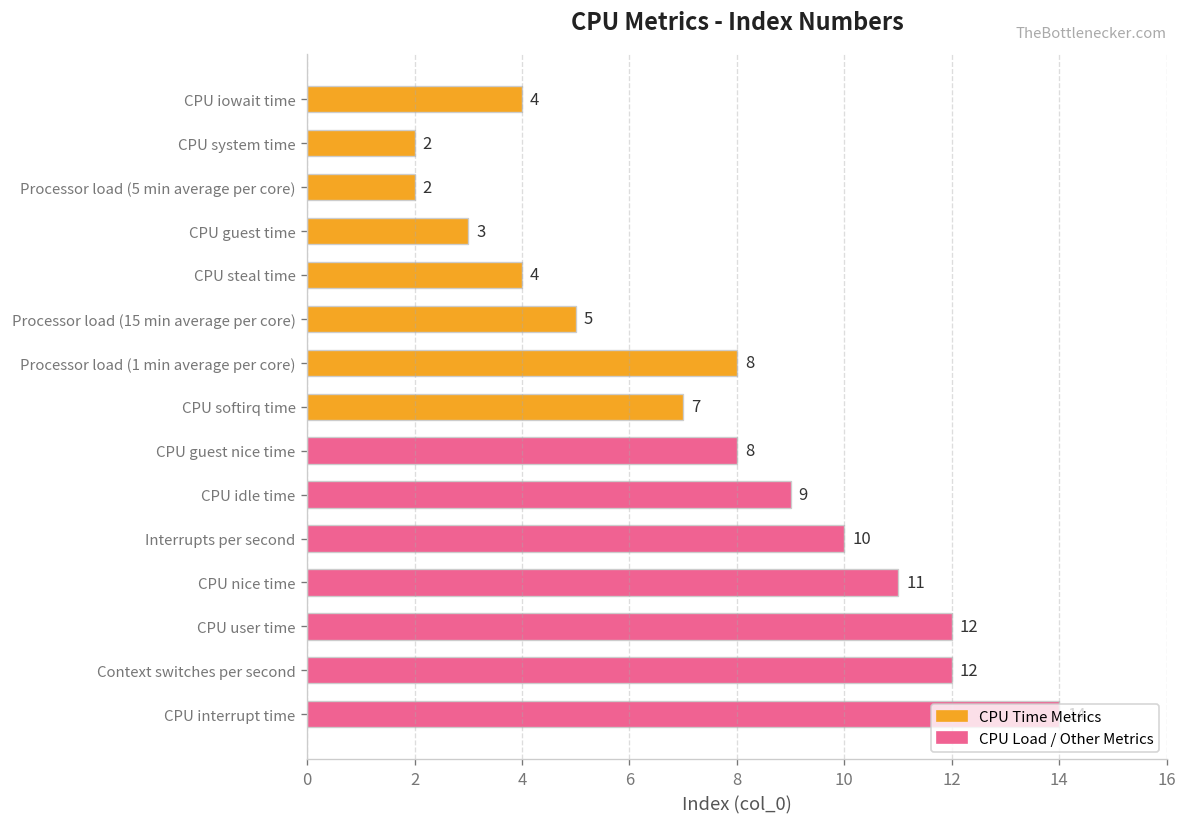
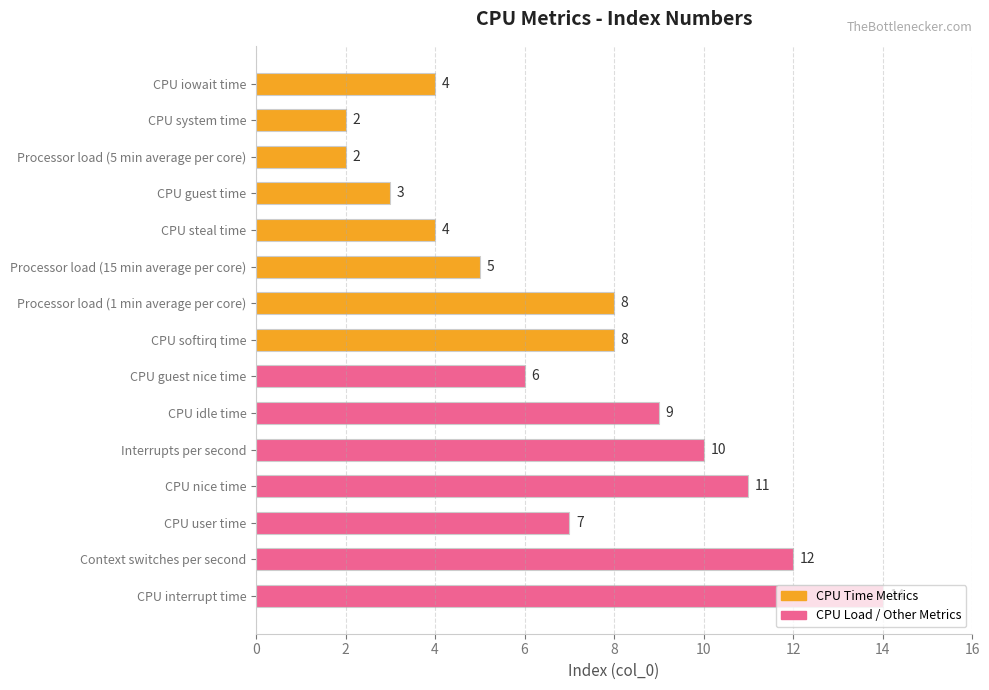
  {
    "CPU iowait time": 4,
    "CPU system time": 2,
    "Processor load (5 min average per core)": 2,
    "CPU guest time": 3,
    "CPU steal time": 4,
    "Processor load (15 min average per core)": 5,
    "Processor load (1 min average per core)": 8,
-   "CPU softirq time": 7,
-   "CPU guest nice time": 8,
+   "CPU softirq time": 8,
+   "CPU guest nice time": 6,
    "CPU idle time": 9,
    "Interrupts per second": 10,
    "CPU nice time": 11,
-   "CPU user time": 12,
+   "CPU user time": 7,
    "Context switches per second": 12
  }
